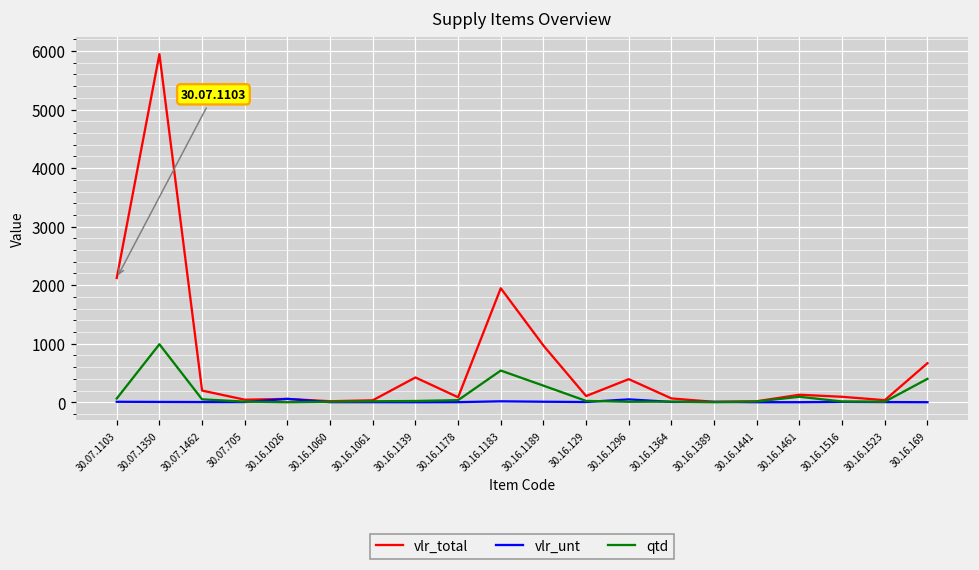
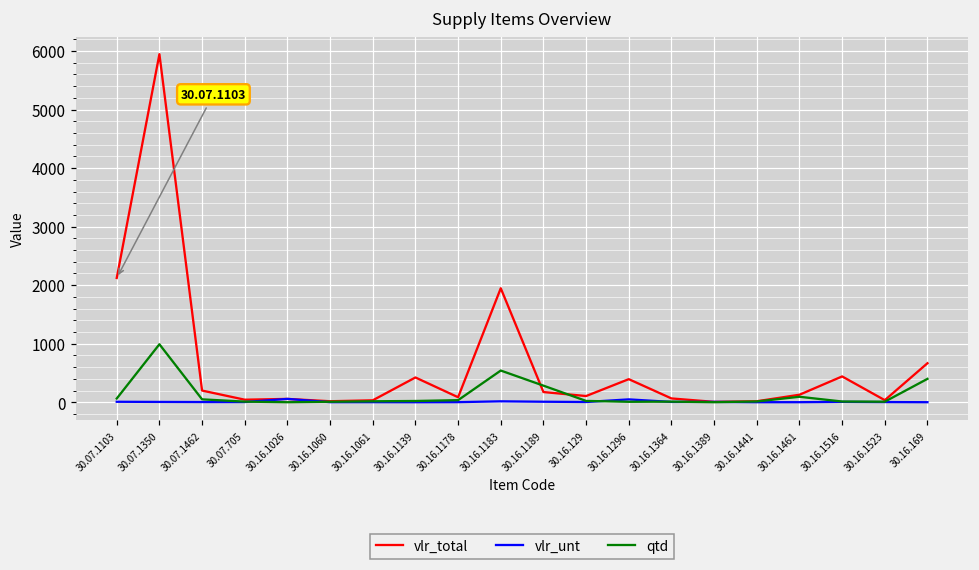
  {
    "vlr_total": {
      "30.07.1350": 5900,
      "30.07.1462": 200,
      "30.16.1139": 400,
      "30.16.1178": 100,
      "30.16.1183": 1900,
-     "30.16.1189": 1000,
+     "30.16.1189": 200,
      "30.16.129": 100,
      "30.16.1296": 400,
      "30.16.1364": 100,
-     "30.16.1516": 100,
+     "30.16.1516": 400,
      "30.16.169": 700
    },
    "vlr_unt": {
      "30.07.1103": 0,
      "30.07.1350": 0,
      "30.16.1183": 0,
      "30.16.1189": 0,
      "30.16.1461": 0,
      "30.16.169": 0
    },
    "qtd": {
      "30.07.1103": 100,
      "30.07.1350": 1000,
      "30.16.1026": 0,
      "30.16.1183": 500,
      "30.16.1189": 300,
      "30.16.169": 400
    }
  }
